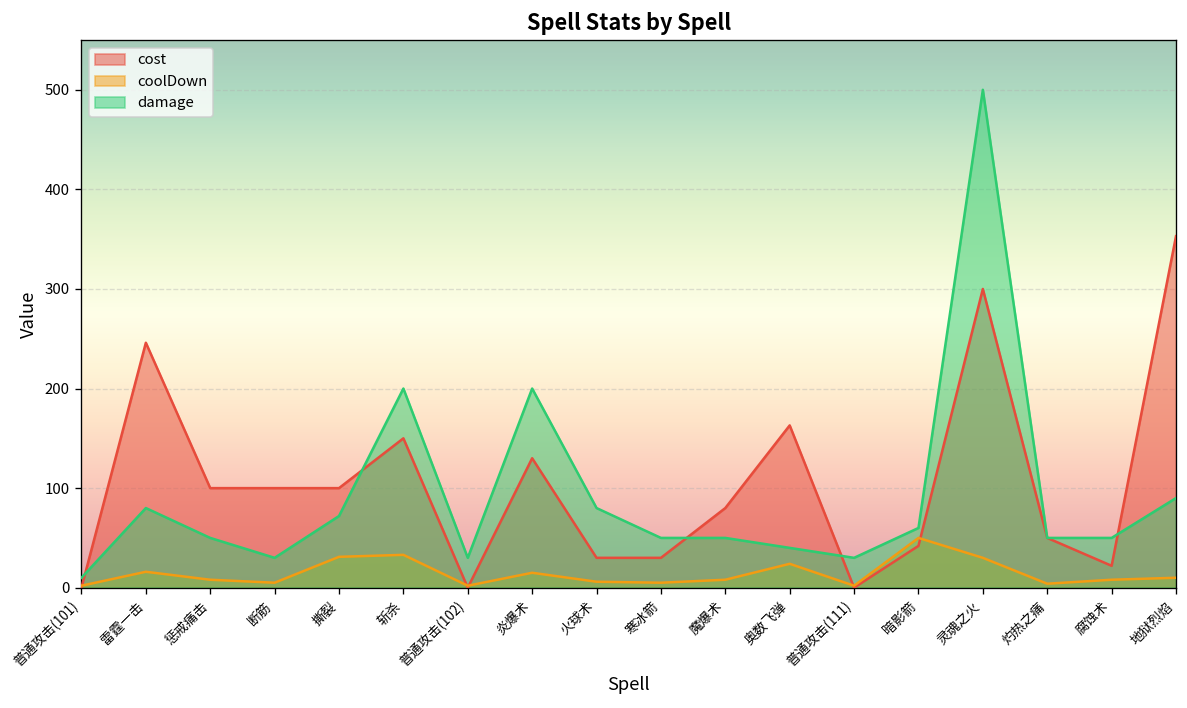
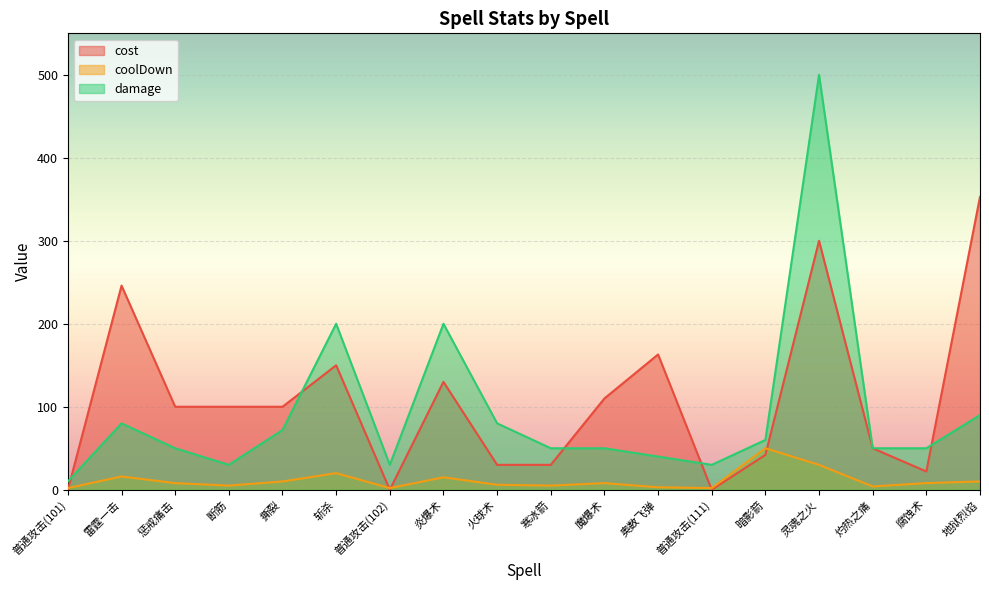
  {
    "cost": {
      "雷霆一击": 250,
      "惩戒痛击": 100,
      "断筋": 100,
      "撕裂": 100,
      "斩杀": 150,
      "炎爆术": 130,
      "火球术": 30,
      "寒冰箭": 30,
-     "魔爆术": 80,
+     "魔爆术": 110,
      "奥数飞弹": 160,
      "暗影箭": 40,
      "灵魂之火": 300,
      "腐蚀术": 20,
      "地狱烈焰": 350
    },
    "coolDown": {
      "雷霆一击": 20,
      "惩戒痛击": 10,
      "断筋": 10,
-     "撕裂": 30,
-     "斩杀": 30,
+     "撕裂": 10,
+     "斩杀": 20,
      "炎爆术": 20,
      "火球术": 10,
      "寒冰箭": 10,
      "魔爆术": 10,
-     "奥数飞弹": 20,
+     "奥数飞弹": 0,
      "暗影箭": 50,
      "灵魂之火": 30,
      "灼热之痛": 0,
      "腐蚀术": 10,
      "地狱烈焰": 10
    },
    "damage": {
      "普通攻击(101)": 10,
      "雷霆一击": 80,
      "惩戒痛击": 50,
      "断筋": 30,
      "撕裂": 70,
      "斩杀": 200,
      "普通攻击(102)": 30,
      "炎爆术": 200,
      "火球术": 80,
      "寒冰箭": 50,
      "魔爆术": 50,
      "奥数飞弹": 40,
      "普通攻击(111)": 30,
      "暗影箭": 60,
      "灵魂之火": 500,
      "腐蚀术": 50,
      "地狱烈焰": 90
    }
  }
